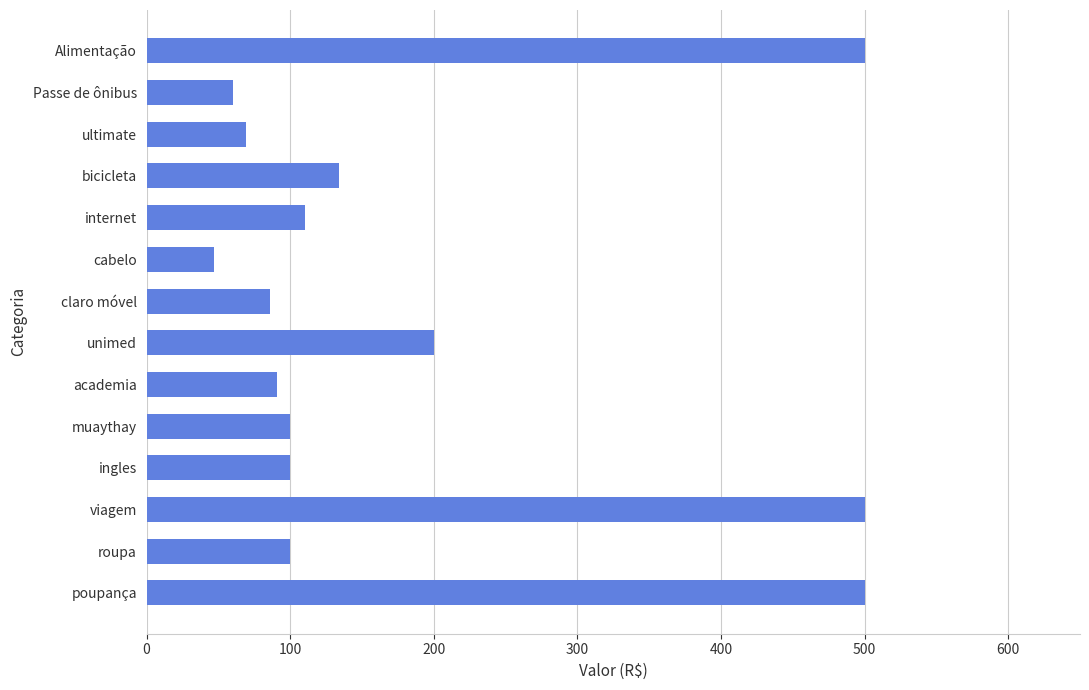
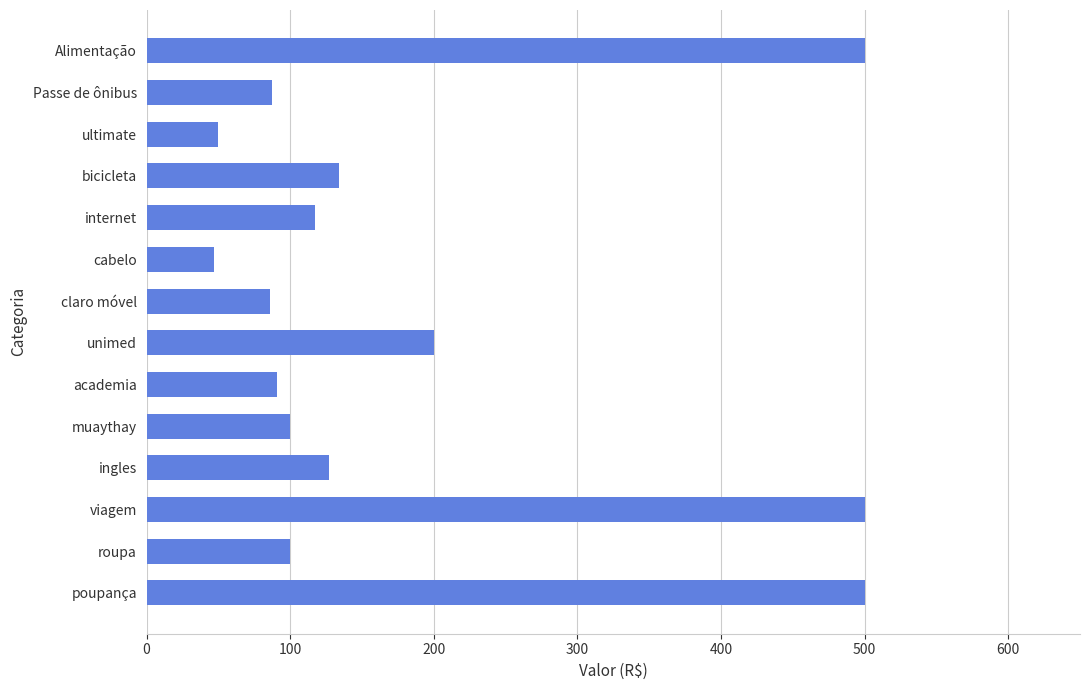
  {
    "Alimentação": 500,
-   "Passe de ônibus": 60,
-   "ultimate": 69,
+   "Passe de ônibus": 87,
+   "ultimate": 50,
    "bicicleta": 134,
-   "internet": 110,
+   "internet": 117,
    "cabelo": 47,
    "claro móvel": 86,
    "unimed": 200,
    "academia": 91,
    "muaythay": 100,
-   "ingles": 100,
+   "ingles": 127,
    "viagem": 500,
    "roupa": 100,
    "poupança": 500
  }
